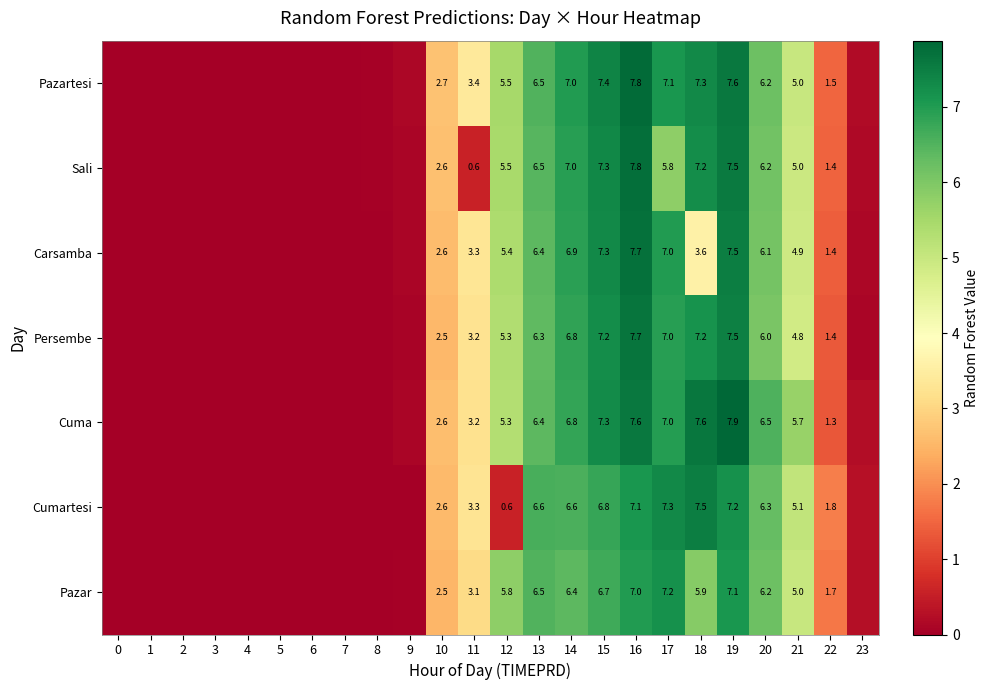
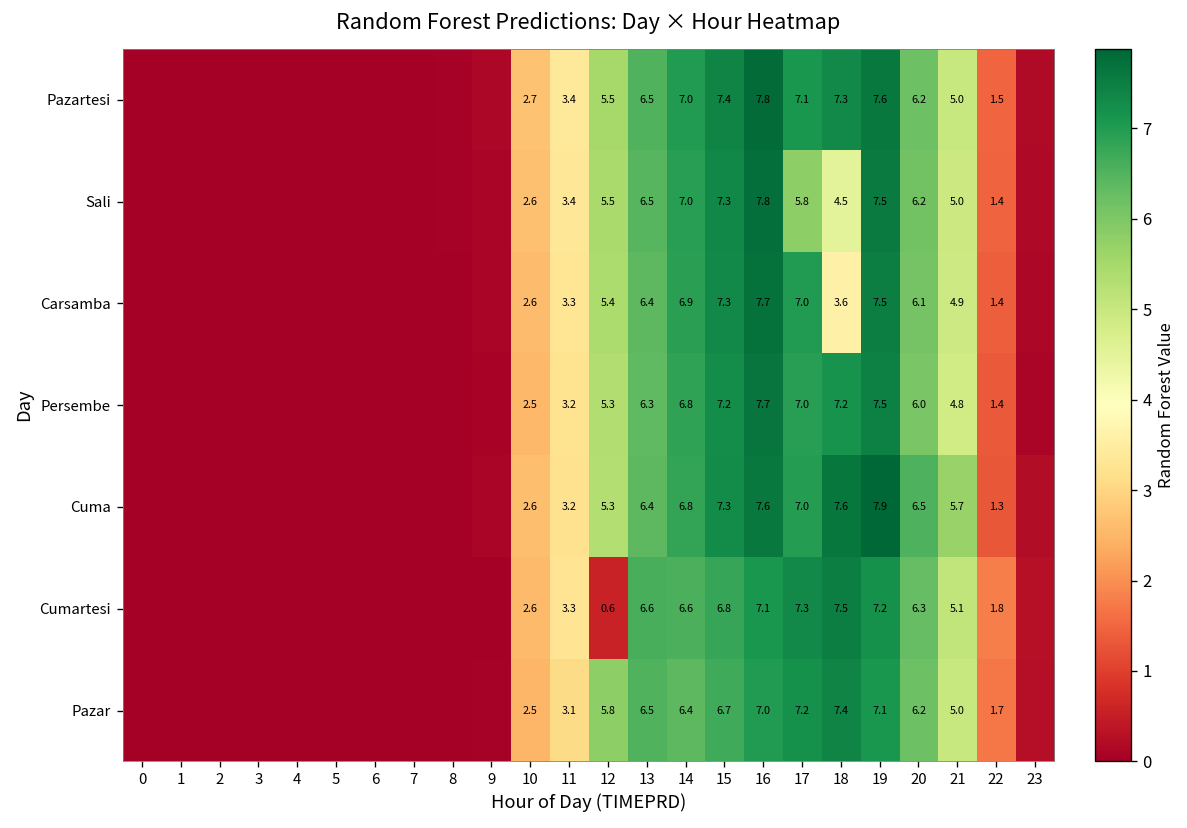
  {
    "Pazartesi": {
      "10": 2.7,
      "11": 3.4,
      "12": 5.5,
      "13": 6.5,
      "14": 7.0,
      "15": 7.4,
      "16": 7.8,
      "17": 7.1,
      "18": 7.3,
      "19": 7.6,
      "20": 6.2,
      "21": 5.0,
      "22": 1.5
    },
    "Sali": {
      "10": 2.6,
-     "11": 0.6,
+     "11": 3.4,
      "12": 5.5,
      "13": 6.5,
      "14": 7.0,
      "15": 7.3,
      "16": 7.8,
      "17": 5.8,
-     "18": 7.2,
+     "18": 4.5,
      "19": 7.5,
      "20": 6.2,
      "21": 5.0,
      "22": 1.4
    },
    "Carsamba": {
      "10": 2.6,
      "11": 3.3,
      "12": 5.4,
      "13": 6.4,
      "14": 6.9,
      "15": 7.3,
      "16": 7.7,
      "17": 7.0,
      "18": 3.6,
      "19": 7.5,
      "20": 6.1,
      "21": 4.9,
      "22": 1.4
    },
    "Persembe": {
      "10": 2.5,
      "11": 3.2,
      "12": 5.3,
      "13": 6.3,
      "14": 6.8,
      "15": 7.2,
      "16": 7.7,
      "17": 7.0,
      "18": 7.2,
      "19": 7.5,
      "20": 6.0,
      "21": 4.8,
      "22": 1.4
    },
    "Cuma": {
      "10": 2.6,
      "11": 3.2,
      "12": 5.3,
      "13": 6.4,
      "14": 6.8,
      "15": 7.3,
      "16": 7.6,
      "17": 7.0,
      "18": 7.6,
      "19": 7.9,
      "20": 6.5,
      "21": 5.7,
      "22": 1.3
    },
    "Cumartesi": {
      "10": 2.6,
      "11": 3.3,
      "12": 0.6,
      "13": 6.6,
      "14": 6.6,
      "15": 6.8,
      "16": 7.1,
      "17": 7.3,
      "18": 7.5,
      "19": 7.2,
      "20": 6.3,
      "21": 5.1,
      "22": 1.8
    },
    "Pazar": {
      "10": 2.5,
      "11": 3.1,
      "12": 5.8,
      "13": 6.5,
      "14": 6.4,
      "15": 6.7,
      "16": 7.0,
      "17": 7.2,
-     "18": 5.9,
+     "18": 7.4,
      "19": 7.1,
      "20": 6.2,
      "21": 5.0,
      "22": 1.7
    }
  }
